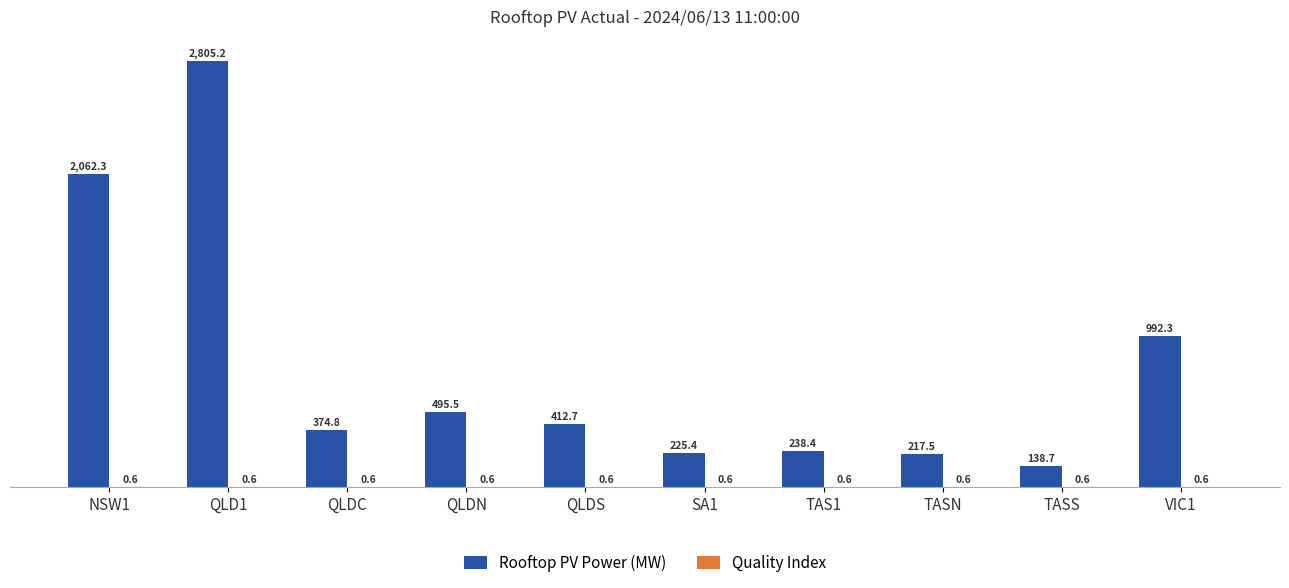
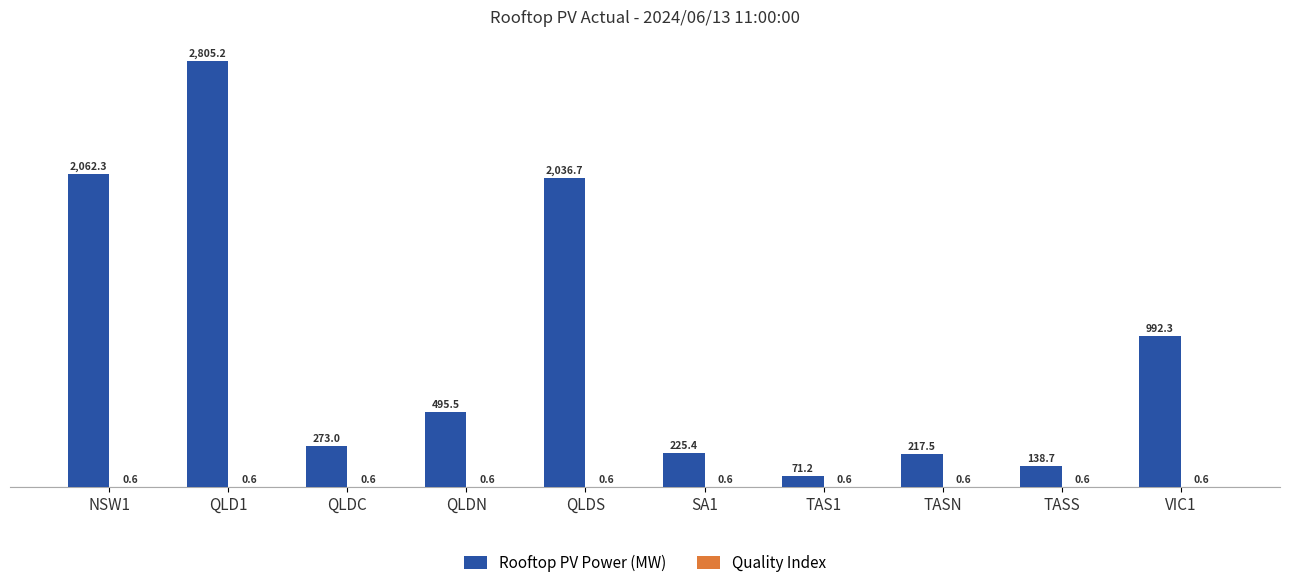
  {
    "Rooftop PV Power (MW)": {
      "NSW1": "2,062.3",
      "QLD1": "2,805.2",
-     "QLDC": "374.8",
+     "QLDC": "273.0",
      "QLDN": "495.5",
-     "QLDS": "412.7",
+     "QLDS": "2,036.7",
      "SA1": "225.4",
-     "TAS1": "238.4",
+     "TAS1": "71.2",
      "TASN": "217.5",
      "TASS": "138.7",
      "VIC1": "992.3"
    },
    "Quality Index": {
      "NSW1": "0.6",
      "QLD1": "0.6",
      "QLDC": "0.6",
      "QLDN": "0.6",
      "QLDS": "0.6",
      "SA1": "0.6",
      "TAS1": "0.6",
      "TASN": "0.6",
      "TASS": "0.6",
      "VIC1": "0.6"
    }
  }
